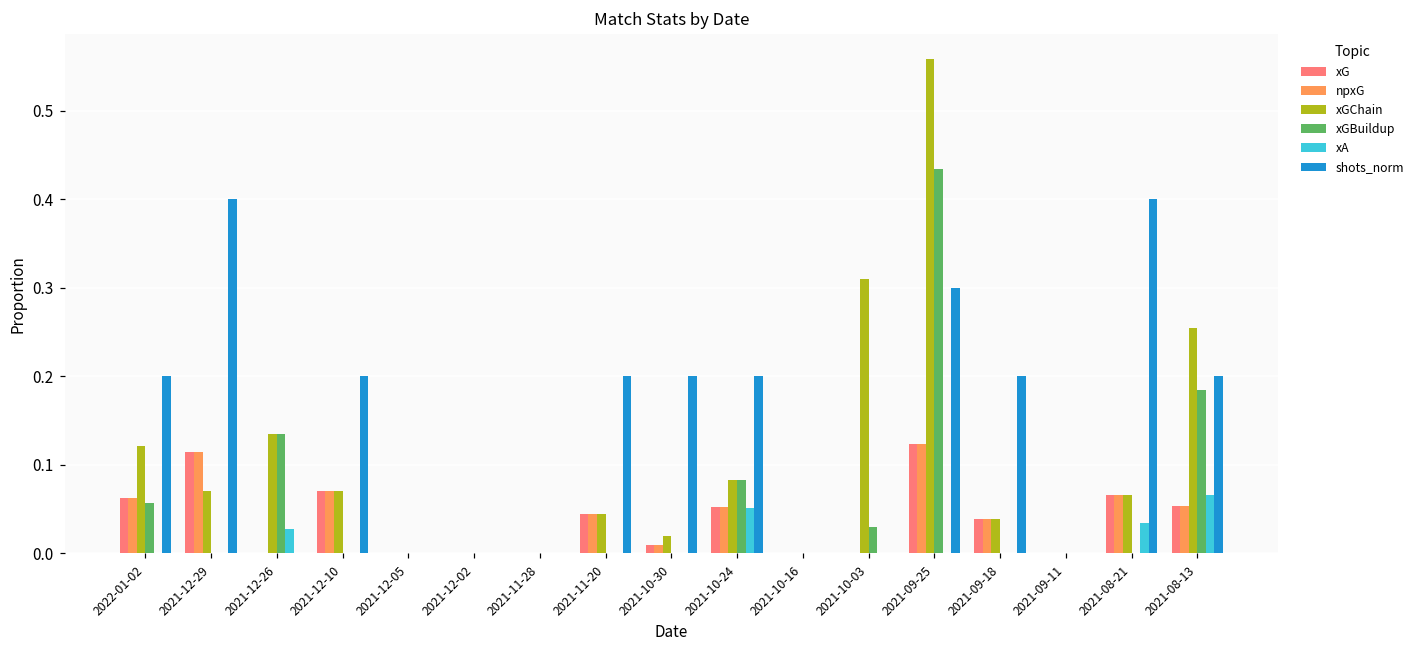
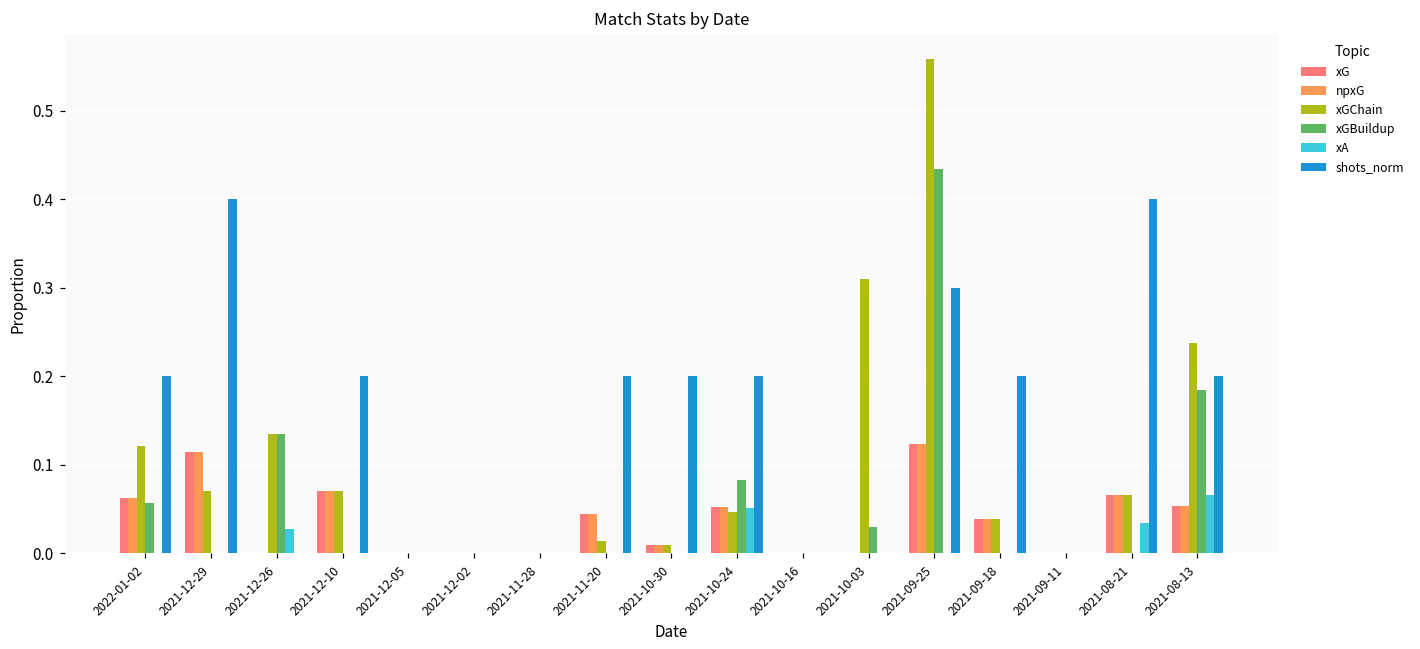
  {
    "xGChain": {
      "2022-01-02": 0.12,
      "2021-12-29": 0.07,
      "2021-12-26": 0.14,
      "2021-12-10": 0.07,
      "2021-12-05": 0.00,
      "2021-12-02": 0.00,
      "2021-11-28": 0.00,
-     "2021-11-20": 0.04,
-     "2021-10-30": 0.02,
-     "2021-10-24": 0.08,
+     "2021-11-20": 0.01,
+     "2021-10-30": 0.01,
+     "2021-10-24": 0.05,
      "2021-10-16": 0.00,
      "2021-10-03": 0.31,
      "2021-09-25": 0.56,
      "2021-09-18": 0.04,
      "2021-09-11": 0.00,
      "2021-08-21": 0.07,
-     "2021-08-13": 0.25
+     "2021-08-13": 0.24
    },
    "xGBuildup": {
      "2022-01-02": 0.06,
      "2021-12-29": 0.00,
      "2021-12-26": 0.14,
      "2021-12-10": 0.00,
      "2021-12-05": 0.00,
      "2021-12-02": 0.00,
      "2021-11-28": 0.00,
      "2021-11-20": 0.00,
      "2021-10-30": 0.00,
      "2021-10-24": 0.08,
      "2021-10-16": 0.00,
      "2021-10-03": 0.03,
      "2021-09-25": 0.43,
      "2021-09-18": 0.00,
      "2021-09-11": 0.00,
      "2021-08-21": 0.00,
      "2021-08-13": 0.18
    },
    "xA": {
      "2022-01-02": 0.00,
      "2021-12-29": 0.00,
      "2021-12-26": 0.03,
      "2021-12-10": 0.00,
      "2021-12-05": 0.00,
      "2021-12-02": 0.00,
      "2021-11-28": 0.00,
      "2021-11-20": 0.00,
      "2021-10-30": 0.00,
      "2021-10-24": 0.05,
      "2021-10-16": 0.00,
      "2021-10-03": 0.00,
      "2021-09-25": 0.00,
      "2021-09-18": 0.00,
      "2021-09-11": 0.00,
      "2021-08-21": 0.03,
      "2021-08-13": 0.07
    },
    "shots_norm": {
      "2022-01-02": 0.20,
      "2021-12-29": 0.40,
      "2021-12-26": 0.00,
      "2021-12-10": 0.20,
      "2021-12-05": 0.00,
      "2021-12-02": 0.00,
      "2021-11-28": 0.00,
      "2021-11-20": 0.20,
      "2021-10-30": 0.20,
      "2021-10-24": 0.20,
      "2021-10-16": 0.00,
      "2021-10-03": 0.00,
      "2021-09-25": 0.30,
      "2021-09-18": 0.20,
      "2021-09-11": 0.00,
      "2021-08-21": 0.40,
      "2021-08-13": 0.20
    }
  }
